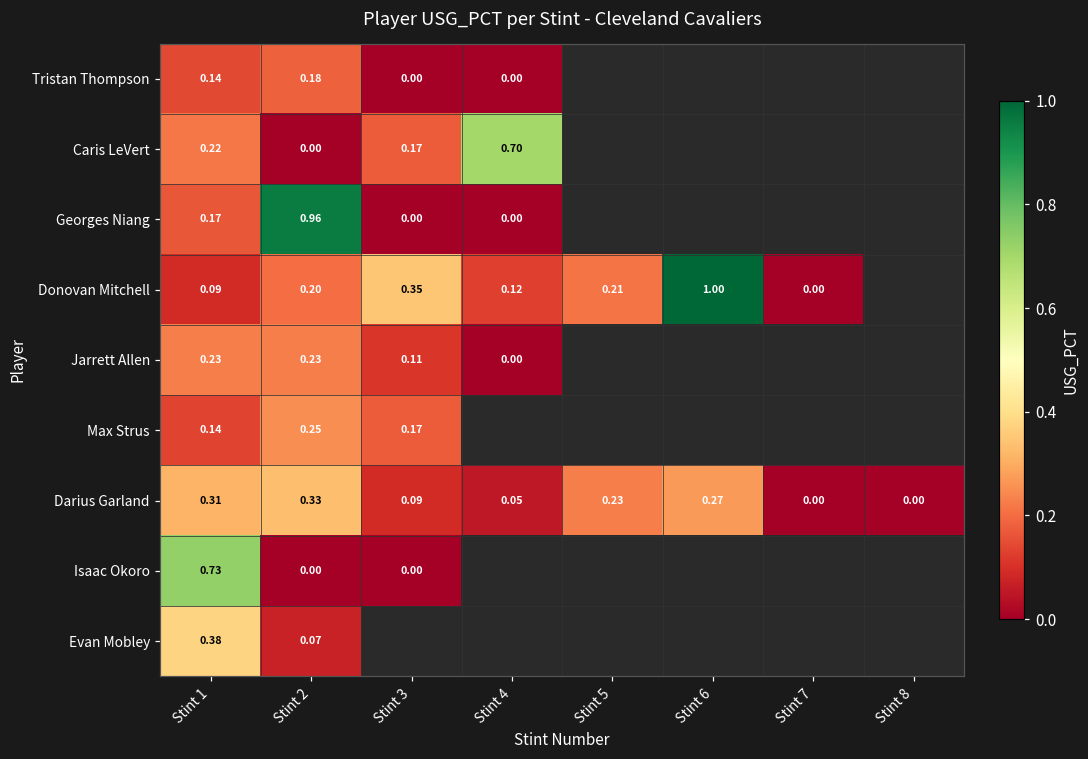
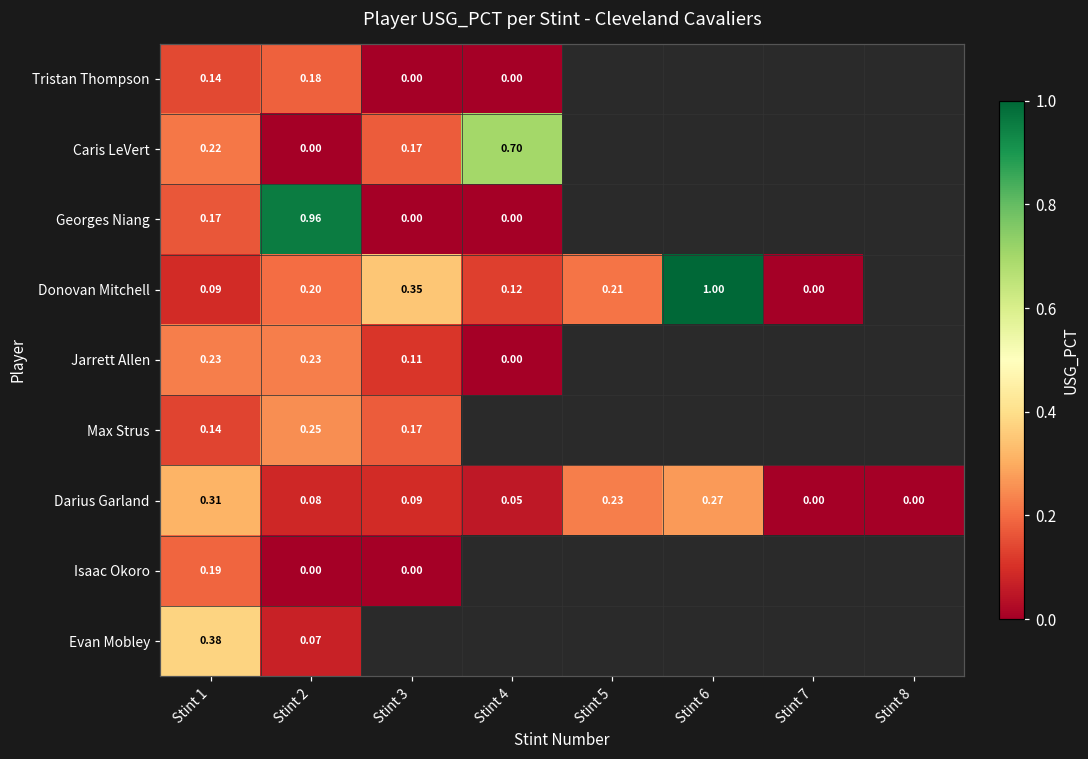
  {
    "Tristan Thompson": {
      "Stint 1": 0.14,
      "Stint 2": 0.18,
      "Stint 3": 0.00,
      "Stint 4": 0.00
    },
    "Caris LeVert": {
      "Stint 1": 0.22,
      "Stint 2": 0.00,
      "Stint 3": 0.17,
      "Stint 4": 0.70
    },
    "Georges Niang": {
      "Stint 1": 0.17,
      "Stint 2": 0.96,
      "Stint 3": 0.00,
      "Stint 4": 0.00
    },
    "Donovan Mitchell": {
      "Stint 1": 0.09,
      "Stint 2": 0.20,
      "Stint 3": 0.35,
      "Stint 4": 0.12,
      "Stint 5": 0.21,
      "Stint 6": 1.00,
      "Stint 7": 0.00
    },
    "Jarrett Allen": {
      "Stint 1": 0.23,
      "Stint 2": 0.23,
      "Stint 3": 0.11,
      "Stint 4": 0.00
    },
    "Max Strus": {
      "Stint 1": 0.14,
      "Stint 2": 0.25,
      "Stint 3": 0.17
    },
    "Darius Garland": {
      "Stint 1": 0.31,
-     "Stint 2": 0.33,
+     "Stint 2": 0.08,
      "Stint 3": 0.09,
      "Stint 4": 0.05,
      "Stint 5": 0.23,
      "Stint 6": 0.27,
      "Stint 7": 0.00,
      "Stint 8": 0.00
    },
    "Isaac Okoro": {
-     "Stint 1": 0.73,
+     "Stint 1": 0.19,
      "Stint 2": 0.00,
      "Stint 3": 0.00
    },
    "Evan Mobley": {
      "Stint 1": 0.38,
      "Stint 2": 0.07
    }
  }
